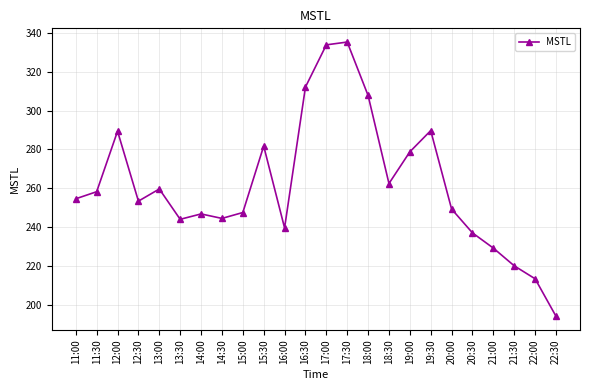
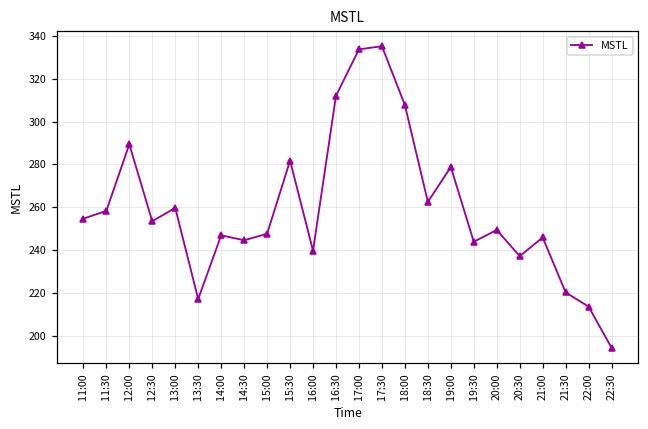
  {
    "11:00": 255,
    "11:30": 258,
    "12:00": 289,
    "12:30": 253,
    "13:00": 260,
-   "13:30": 244,
+   "13:30": 217,
    "14:00": 247,
    "14:30": 245,
    "15:00": 248,
    "15:30": 282,
    "16:00": 240,
    "16:30": 312,
    "17:00": 334,
    "17:30": 335,
    "18:00": 308,
    "18:30": 262,
    "19:00": 279,
-   "19:30": 290,
+   "19:30": 244,
    "20:00": 249,
    "20:30": 237,
-   "21:00": 229,
+   "21:00": 246,
    "21:30": 220,
    "22:00": 214,
    "22:30": 194
  }
